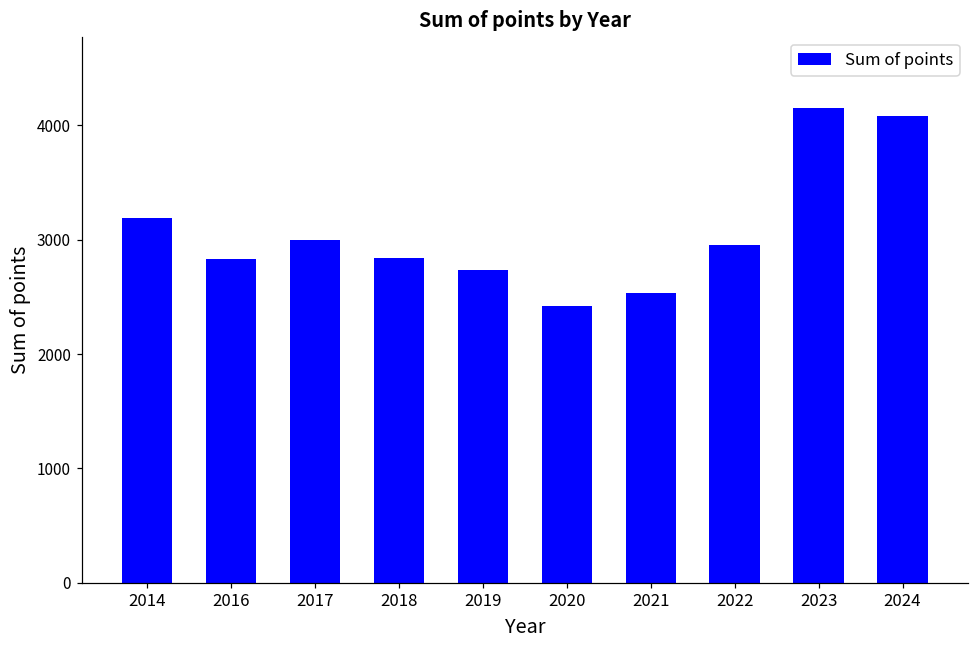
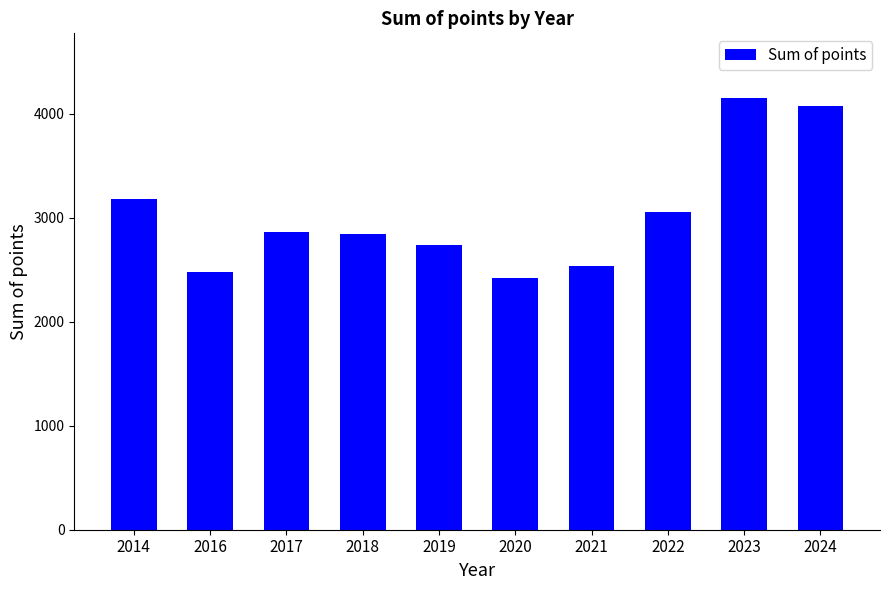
  {
    "2014": 3190,
-   "2016": 2830,
-   "2017": 3000,
+   "2016": 2480,
+   "2017": 2870,
    "2018": 2840,
    "2019": 2740,
    "2020": 2420,
    "2021": 2530,
-   "2022": 2960,
+   "2022": 3060,
    "2023": 4150,
    "2024": 4080
  }
